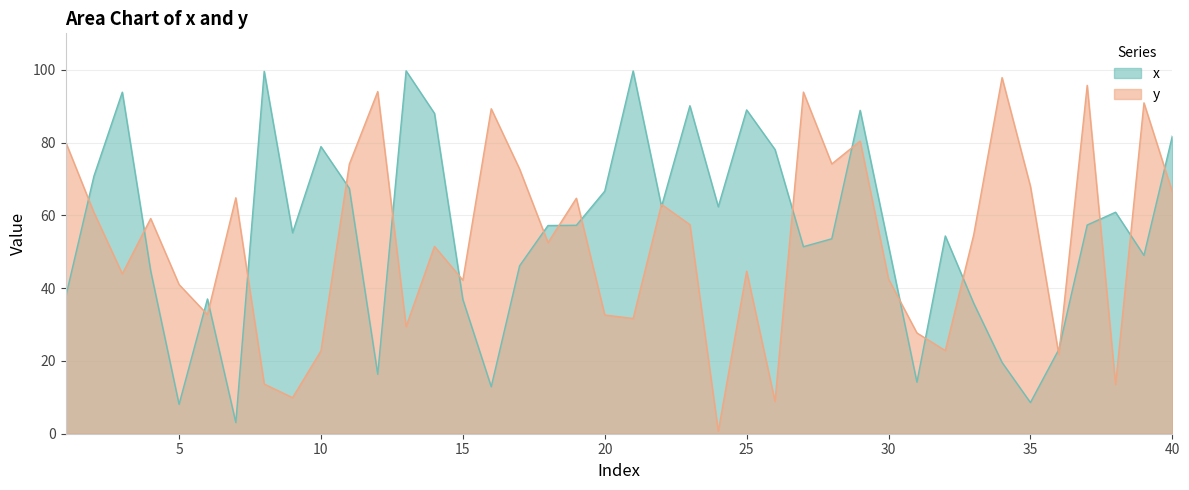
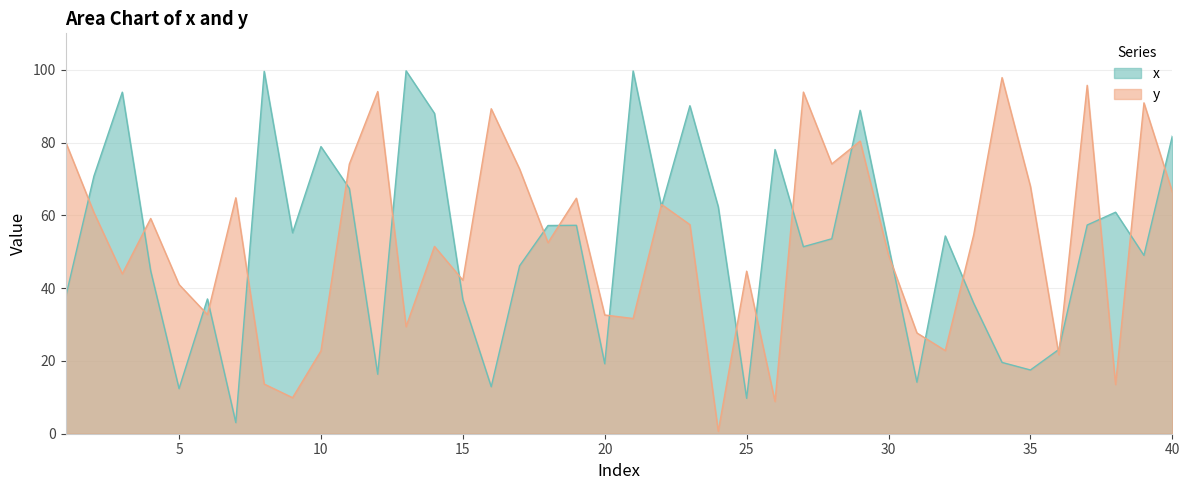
  {
    "x": {
-     "5": 8,
+     "5": 12,
      "10": 79,
      "15": 37,
-     "20": 67,
-     "25": 89,
+     "20": 19,
+     "25": 10,
      "30": 52,
-     "35": 9,
+     "35": 18,
      "40": 82
    },
    "y": {
      "5": 41,
      "10": 23,
      "15": 42,
      "20": 33,
      "25": 45,
-     "30": 42,
+     "30": 49,
      "35": 68,
      "40": 66
    }
  }
